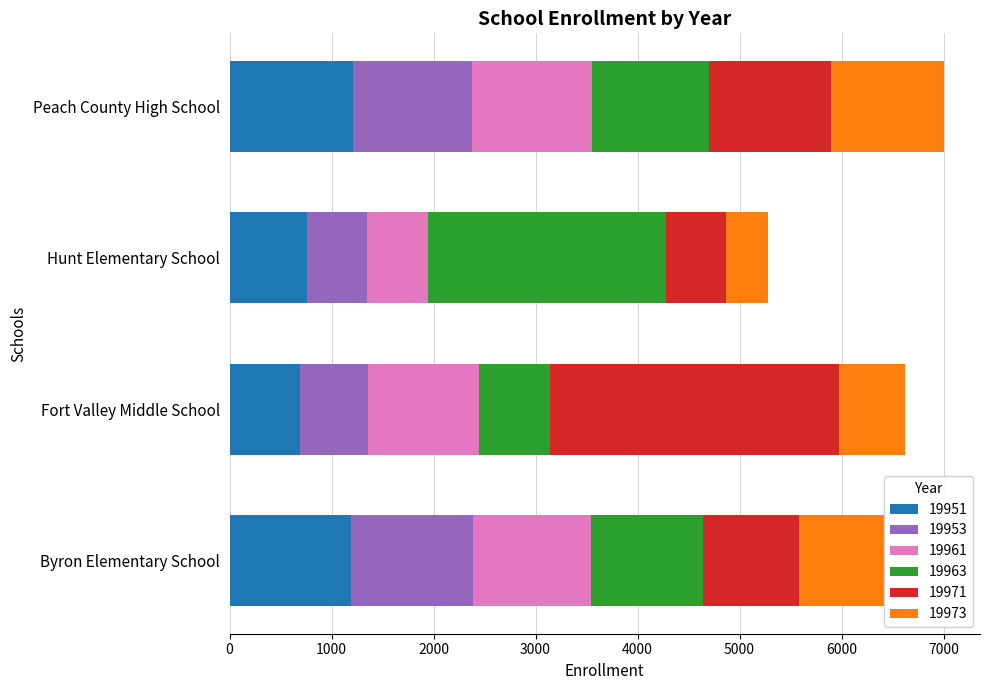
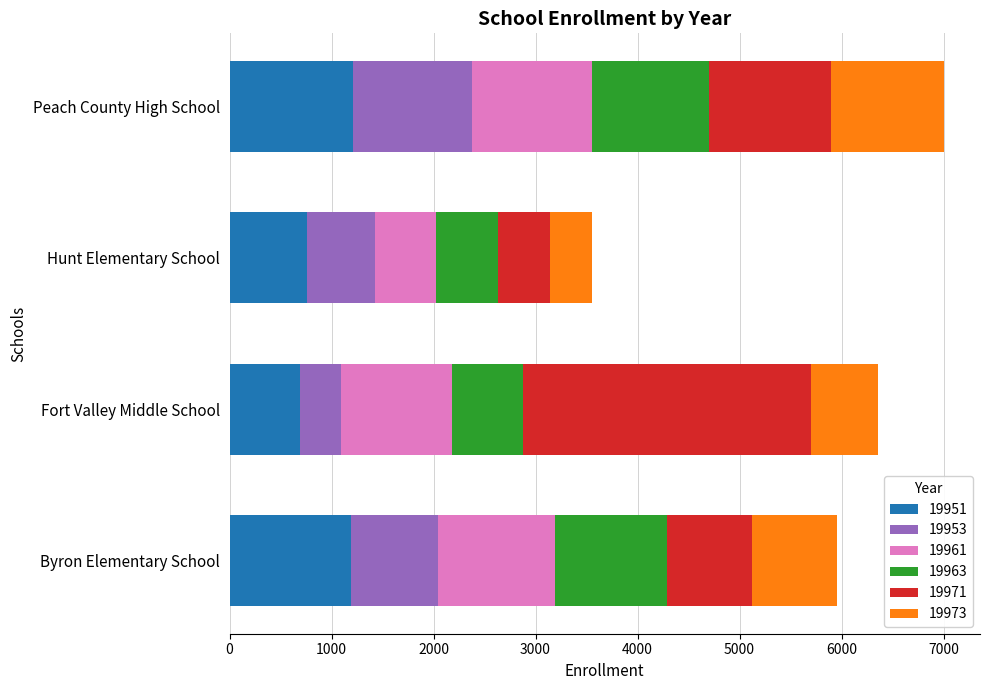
  {
    "19951": {
      "Peach County High School": 1210,
      "Hunt Elementary School": 760,
      "Fort Valley Middle School": 690,
      "Byron Elementary School": 1190
    },
    "19953": {
      "Peach County High School": 1160,
-     "Hunt Elementary School": 580,
-     "Fort Valley Middle School": 670,
-     "Byron Elementary School": 1190
+     "Hunt Elementary School": 670,
+     "Fort Valley Middle School": 400,
+     "Byron Elementary School": 850
    },
    "19961": {
      "Peach County High School": 1180,
      "Hunt Elementary School": 600,
      "Fort Valley Middle School": 1090,
      "Byron Elementary School": 1150
    },
    "19963": {
      "Peach County High School": 1150,
-     "Hunt Elementary School": 2340,
+     "Hunt Elementary School": 610,
      "Fort Valley Middle School": 700,
      "Byron Elementary School": 1100
    },
    "19971": {
      "Peach County High School": 1190,
-     "Hunt Elementary School": 590,
+     "Hunt Elementary School": 510,
      "Fort Valley Middle School": 2830,
-     "Byron Elementary School": 940
+     "Byron Elementary School": 830
    },
    "19973": {
      "Peach County High School": 1120,
      "Hunt Elementary School": 410,
      "Fort Valley Middle School": 650,
      "Byron Elementary School": 830
    }
  }
